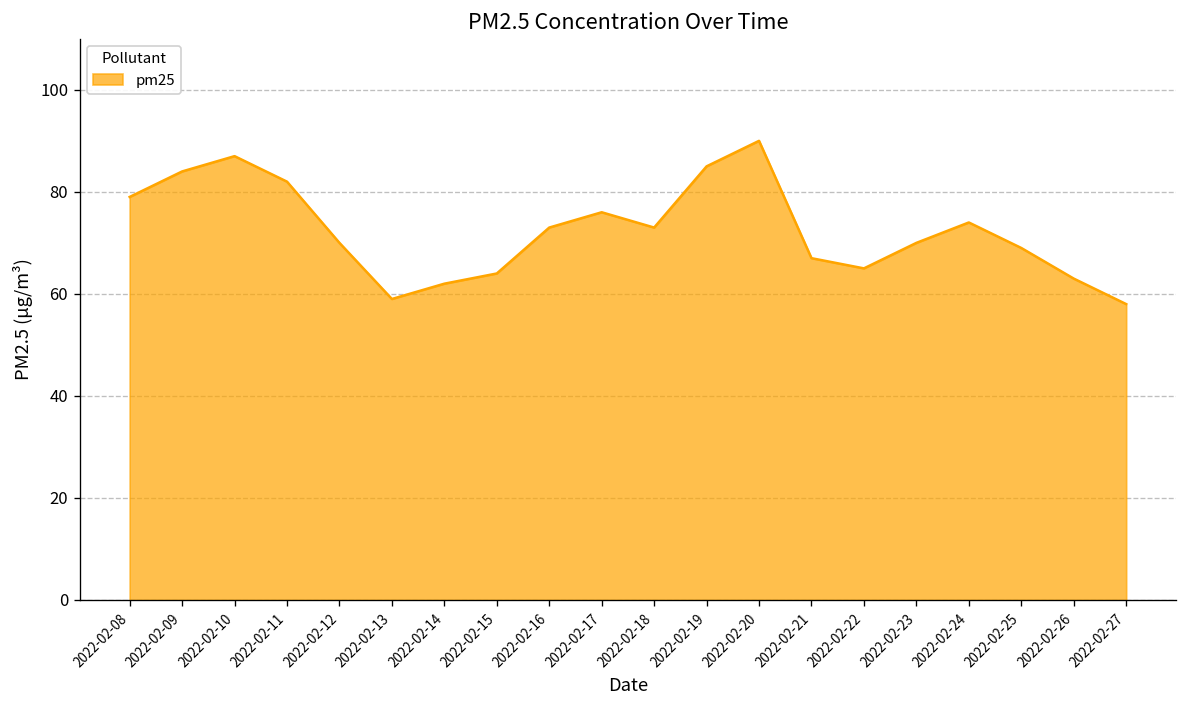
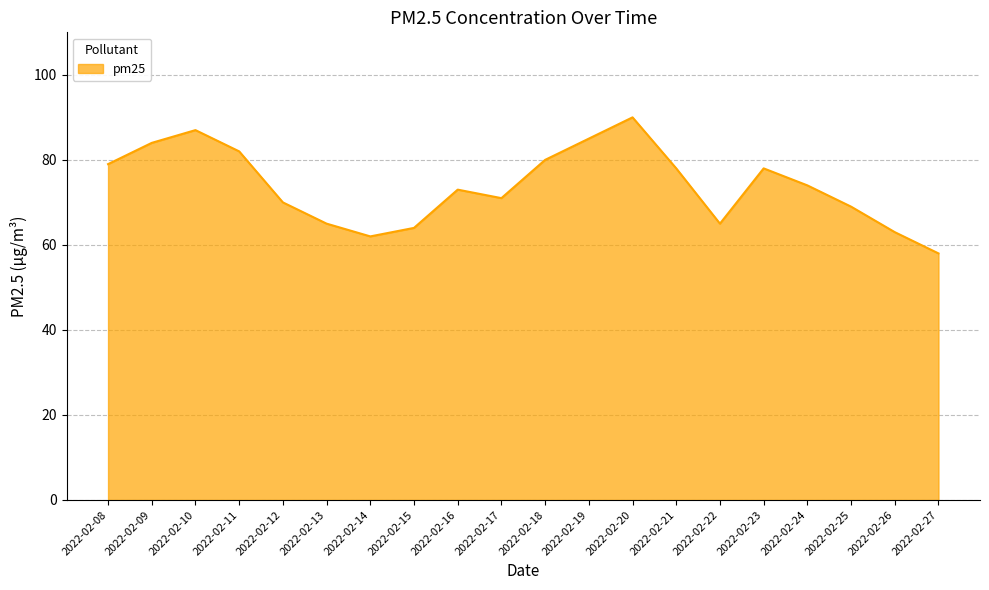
  {
    "2022-02-08": 79,
    "2022-02-09": 84,
    "2022-02-10": 87,
    "2022-02-11": 82,
    "2022-02-12": 70,
-   "2022-02-13": 59,
+   "2022-02-13": 65,
    "2022-02-14": 62,
    "2022-02-15": 64,
    "2022-02-16": 73,
-   "2022-02-17": 76,
-   "2022-02-18": 73,
+   "2022-02-17": 71,
+   "2022-02-18": 80,
    "2022-02-19": 85,
    "2022-02-20": 90,
-   "2022-02-21": 67,
+   "2022-02-21": 78,
    "2022-02-22": 65,
-   "2022-02-23": 70,
+   "2022-02-23": 78,
    "2022-02-24": 74,
    "2022-02-25": 69,
    "2022-02-26": 63,
    "2022-02-27": 58
  }
